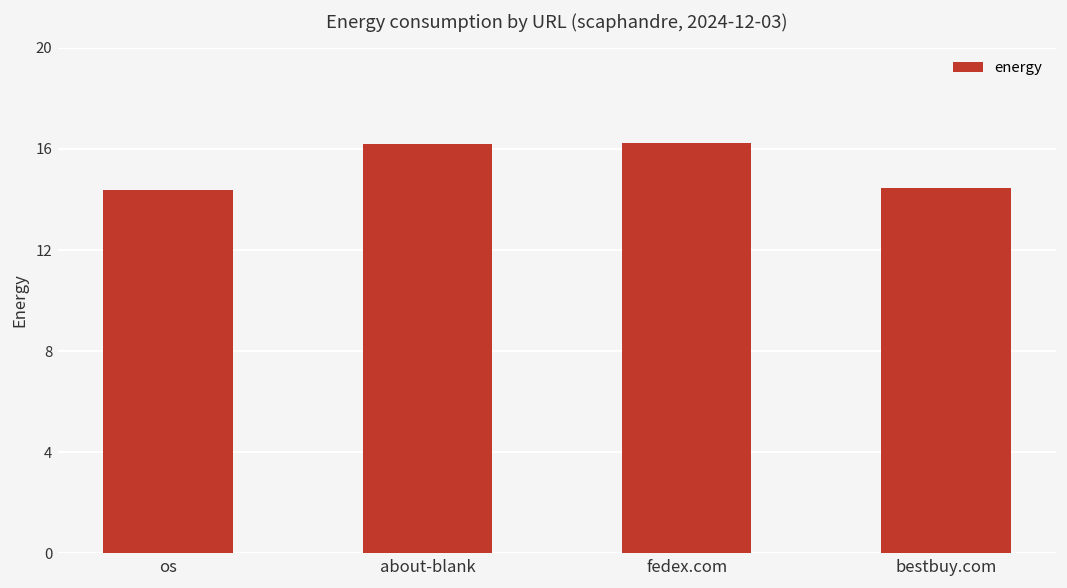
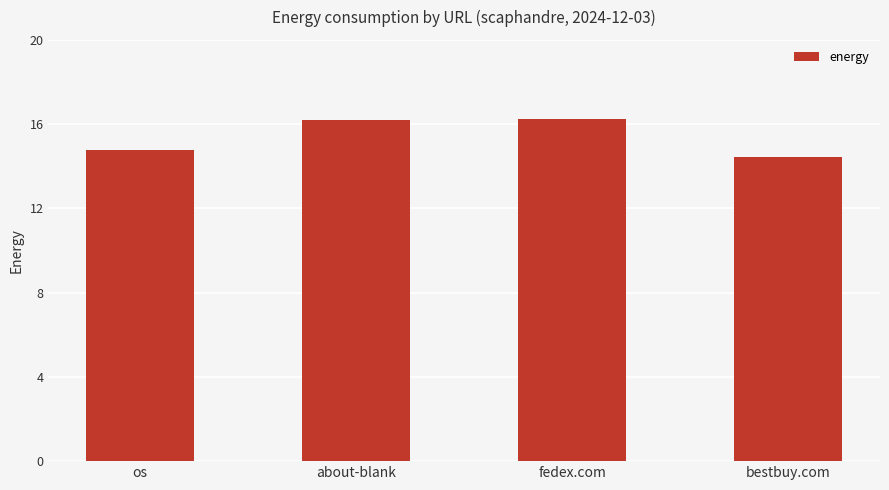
  {
-   "os": 14.4,
+   "os": 14.8,
    "about-blank": 16.2,
    "fedex.com": 16.2,
    "bestbuy.com": 14.4
  }
